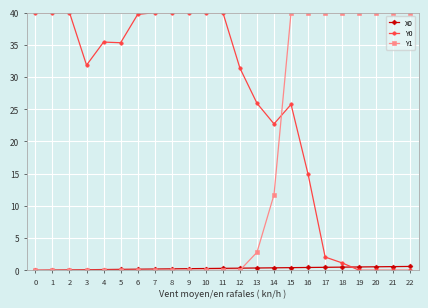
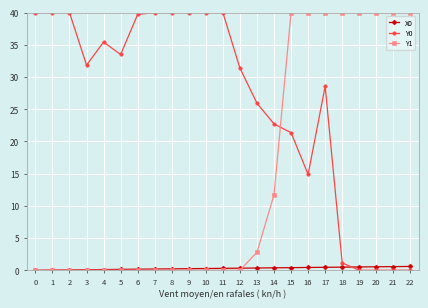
  {
    "X0": {
      "13": 0,
      "14": 0,
      "15": 0,
      "16": 0,
      "17": 0,
      "18": 0,
      "19": 1,
      "20": 1,
      "21": 1,
      "22": 1
    },
    "Y0": {
      "0": 40,
      "1": 40,
      "2": 40,
      "3": 32,
      "4": 35,
-     "5": 35,
+     "5": 33,
      "6": 40,
      "7": 40,
      "8": 40,
      "9": 40,
      "10": 40,
      "11": 40,
      "12": 31,
      "13": 26,
      "14": 23,
-     "15": 26,
+     "15": 21,
      "16": 15,
-     "17": 2,
+     "17": 29,
      "18": 1,
      "19": 0,
      "20": 0,
      "21": 0,
      "22": 0
    },
    "Y1": {
      "13": 3,
      "14": 12,
      "15": 40,
      "16": 40,
      "17": 40,
      "18": 40,
      "19": 40,
      "20": 40,
      "21": 40,
      "22": 40
    }
  }
